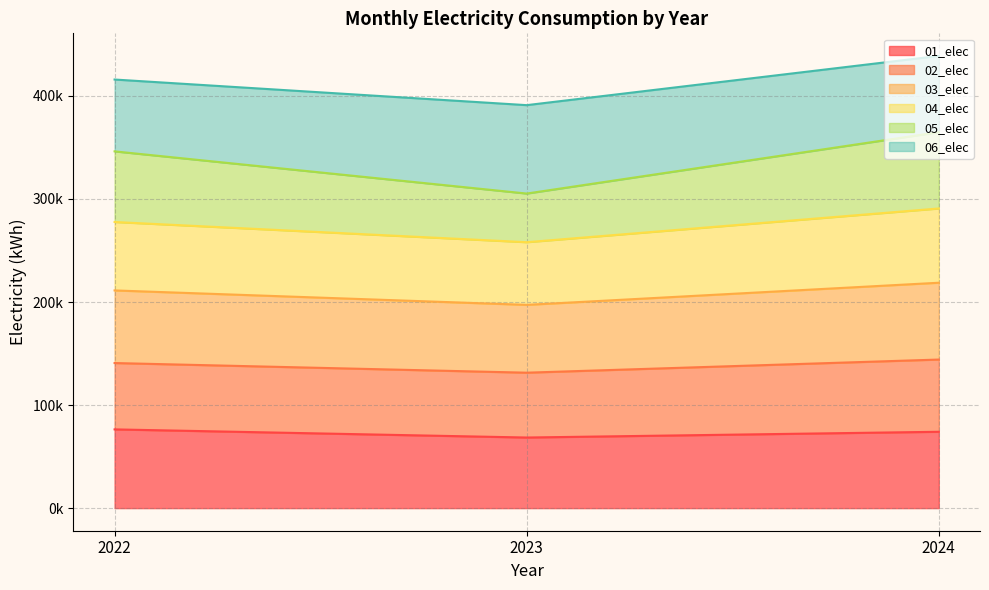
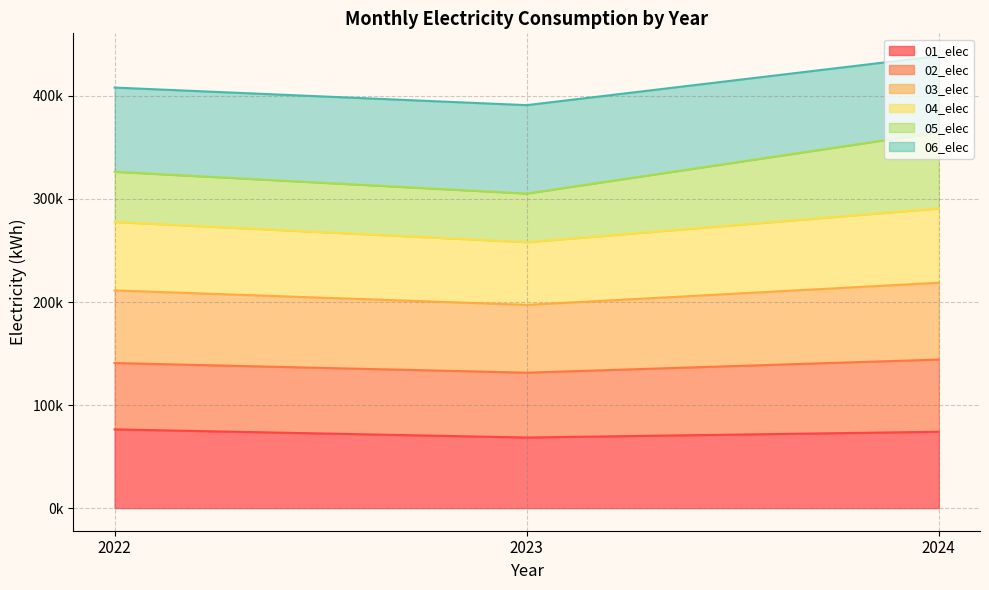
  {
    "05_elec": {
-     "2022": 69000,
+     "2022": 49000,
      "2023": 47000
    },
    "06_elec": {
-     "2022": 70000,
+     "2022": 82000,
      "2023": 86000
    }
  }
